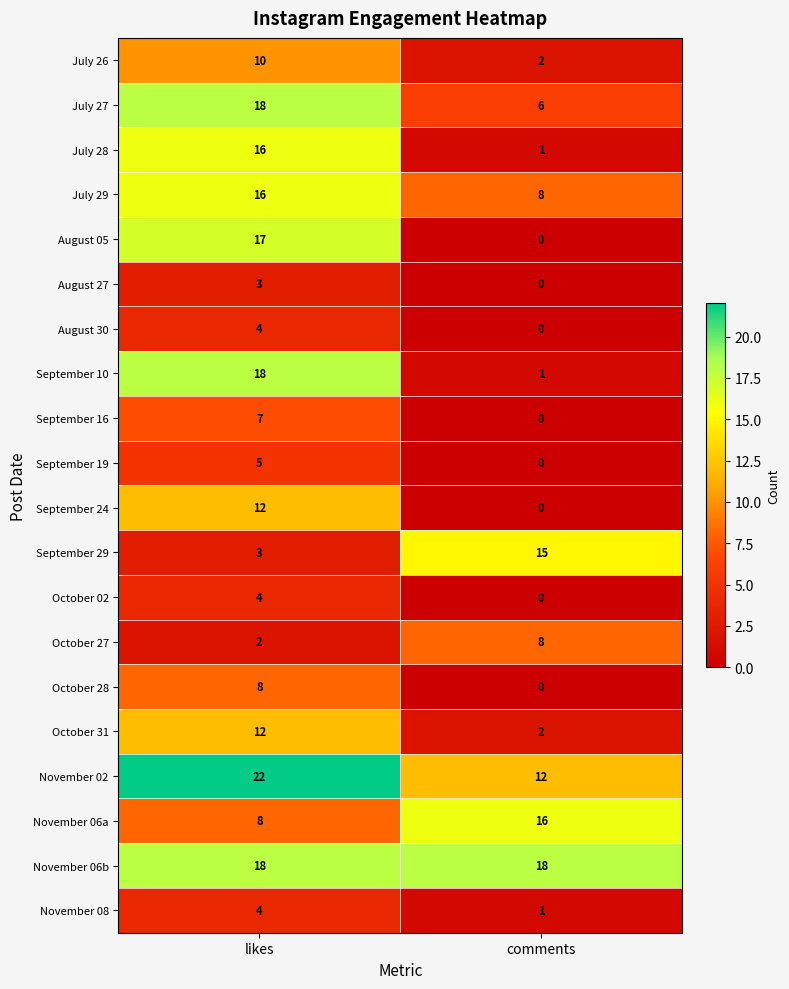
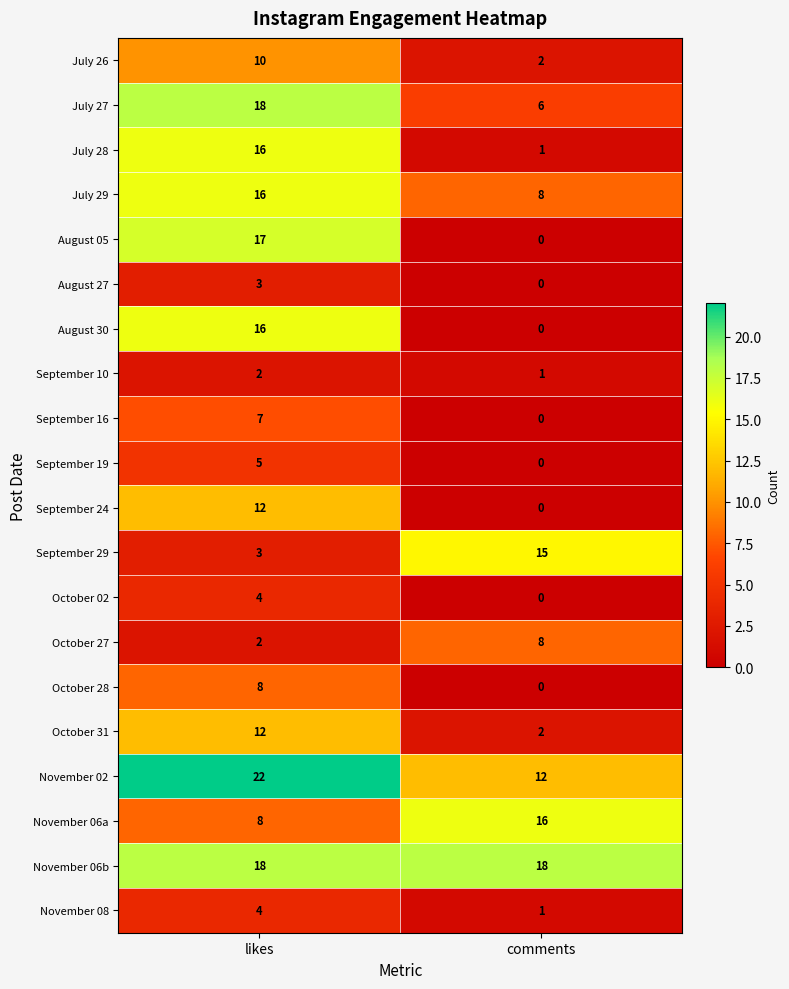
  {
    "July 26": {
      "likes": 10,
      "comments": 2
    },
    "July 27": {
      "likes": 18,
      "comments": 6
    },
    "July 28": {
      "likes": 16,
      "comments": 1
    },
    "July 29": {
      "likes": 16,
      "comments": 8
    },
    "August 05": {
      "likes": 17,
      "comments": 0
    },
    "August 27": {
      "likes": 3,
      "comments": 0
    },
    "August 30": {
-     "likes": 4,
+     "likes": 16,
      "comments": 0
    },
    "September 10": {
-     "likes": 18,
+     "likes": 2,
      "comments": 1
    },
    "September 16": {
      "likes": 7,
      "comments": 0
    },
    "September 19": {
      "likes": 5,
      "comments": 0
    },
    "September 24": {
      "likes": 12,
      "comments": 0
    },
    "September 29": {
      "likes": 3,
      "comments": 15
    },
    "October 02": {
      "likes": 4,
      "comments": 0
    },
    "October 27": {
      "likes": 2,
      "comments": 8
    },
    "October 28": {
      "likes": 8,
      "comments": 0
    },
    "October 31": {
      "likes": 12,
      "comments": 2
    },
    "November 02": {
      "likes": 22,
      "comments": 12
    },
    "November 06a": {
      "likes": 8,
      "comments": 16
    },
    "November 06b": {
      "likes": 18,
      "comments": 18
    },
    "November 08": {
      "likes": 4,
      "comments": 1
    }
  }
